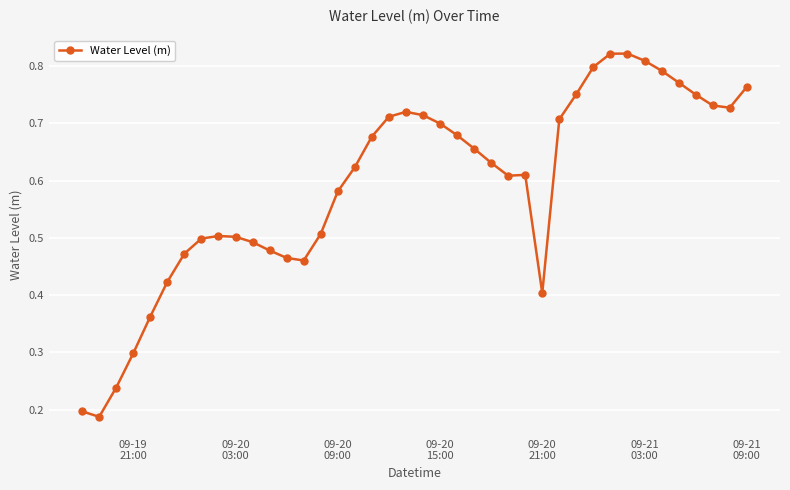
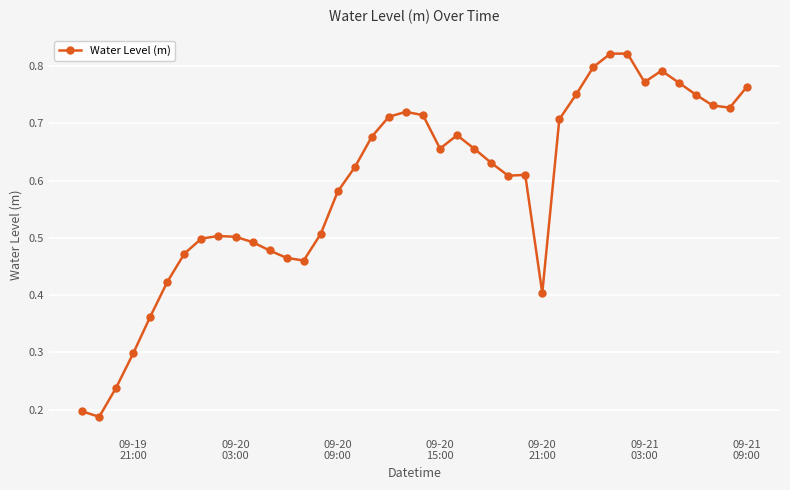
  {
    "09-19 21:00": 0.30,
    "09-20 03:00": 0.50,
    "09-20 09:00": 0.58,
-   "09-20 15:00": 0.70,
+   "09-20 15:00": 0.66,
    "09-20 21:00": 0.40,
-   "09-21 03:00": 0.81,
+   "09-21 03:00": 0.77,
    "09-21 09:00": 0.76
  }
